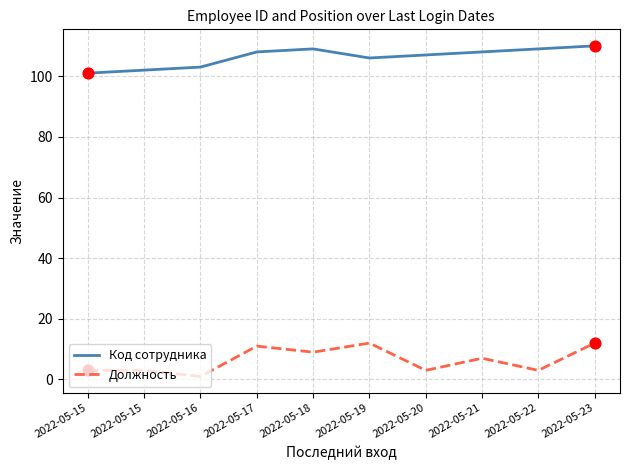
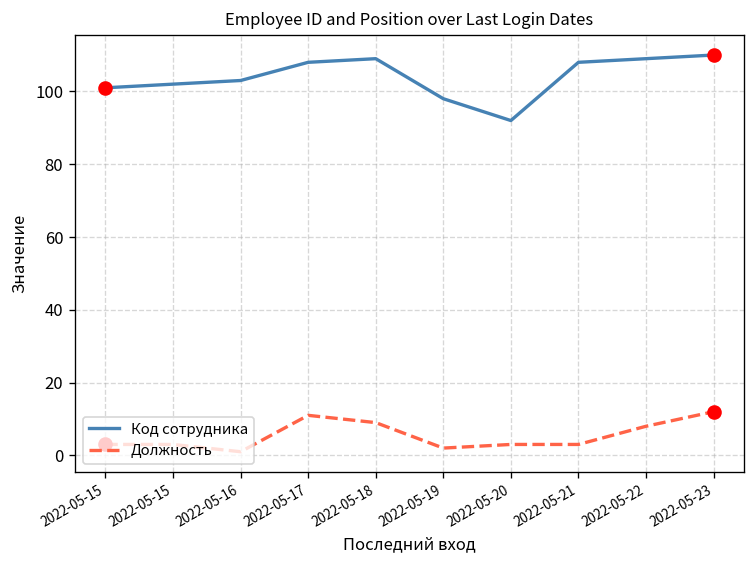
  {
    "Код сотрудника": {
      "2022-05-16": 103,
      "2022-05-17": 108,
      "2022-05-18": 109,
-     "2022-05-19": 106,
-     "2022-05-20": 107,
+     "2022-05-19": 98,
+     "2022-05-20": 92,
      "2022-05-21": 108,
      "2022-05-22": 109
    },
    "Должность": {
      "2022-05-17": 11,
      "2022-05-18": 9,
-     "2022-05-19": 12,
+     "2022-05-19": 2,
      "2022-05-20": 3,
-     "2022-05-21": 7,
-     "2022-05-22": 3
+     "2022-05-21": 3,
+     "2022-05-22": 8
    }
  }
